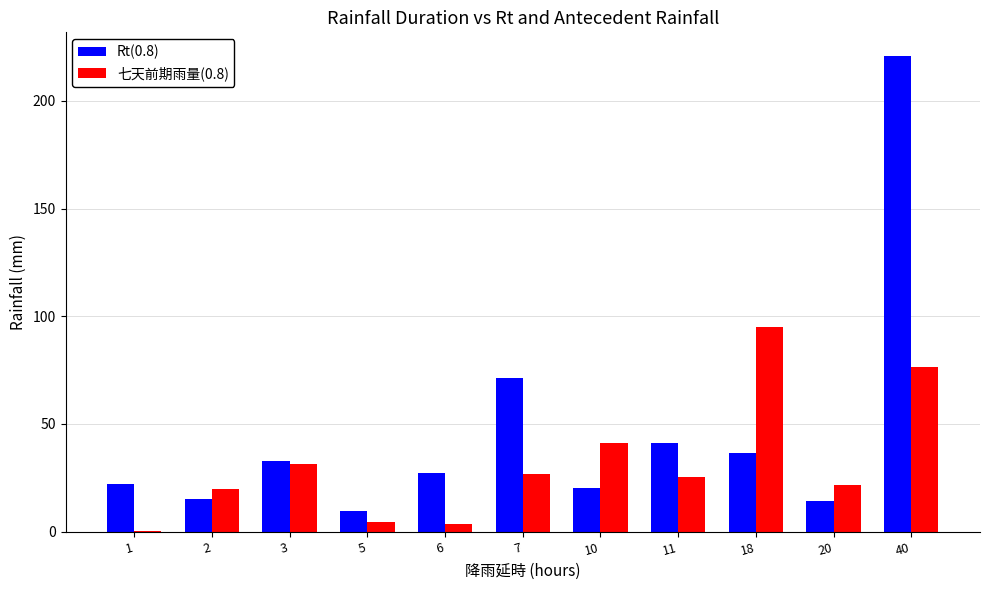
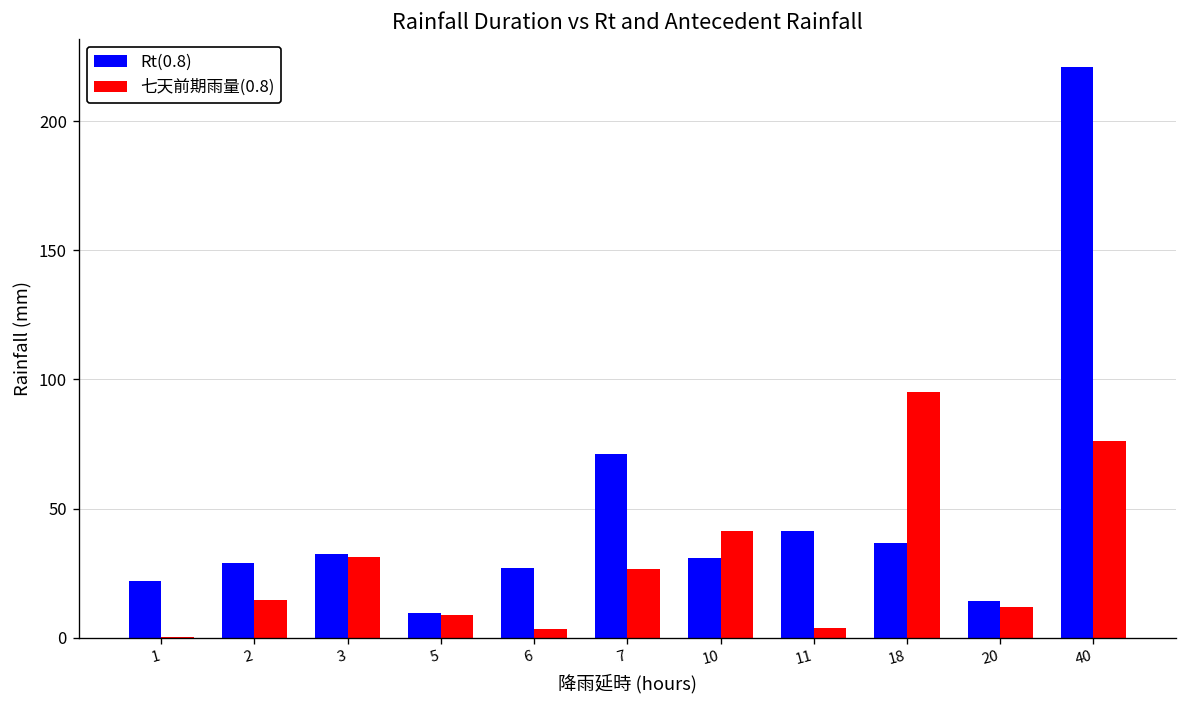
  {
    "Rt(0.8)": {
      "1": 22,
-     "2": 15,
+     "2": 29,
      "3": 33,
      "5": 10,
      "6": 27,
      "7": 71,
-     "10": 20,
+     "10": 31,
      "11": 41,
      "18": 37,
      "20": 14,
      "40": 221
    },
    "七天前期雨量(0.8)": {
-     "2": 20,
+     "2": 15,
      "3": 31,
-     "5": 4,
+     "5": 9,
      "6": 4,
      "7": 27,
      "10": 41,
-     "11": 25,
+     "11": 4,
      "18": 95,
-     "20": 22,
+     "20": 12,
      "40": 76
    }
  }
